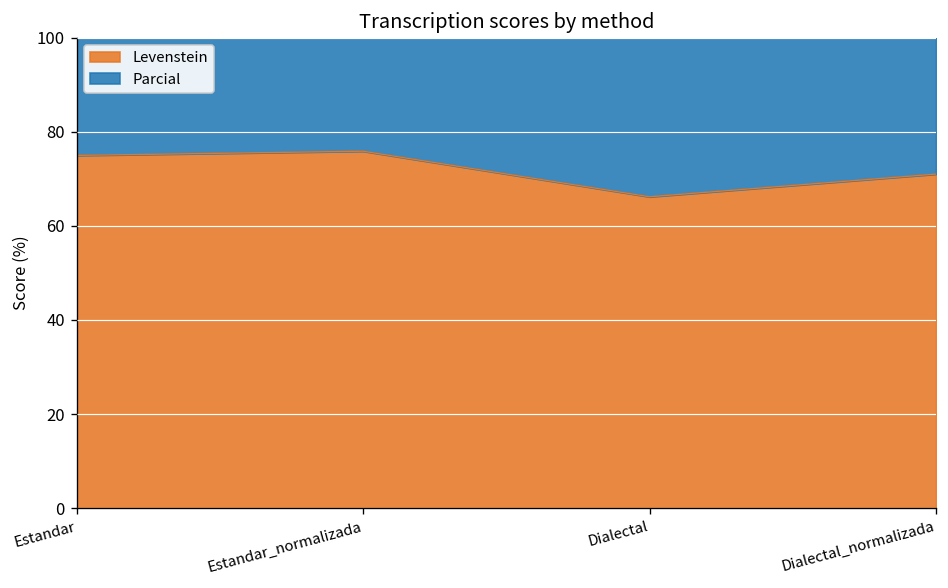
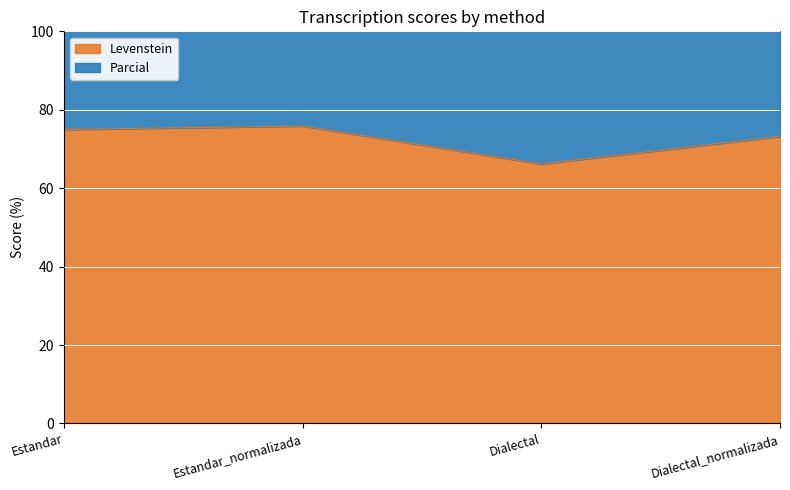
  {
    "Levenstein": {
      "Estandar": 75,
      "Estandar_normalizada": 76,
      "Dialectal": 66,
-     "Dialectal_normalizada": 71
+     "Dialectal_normalizada": 73
    }
  }
